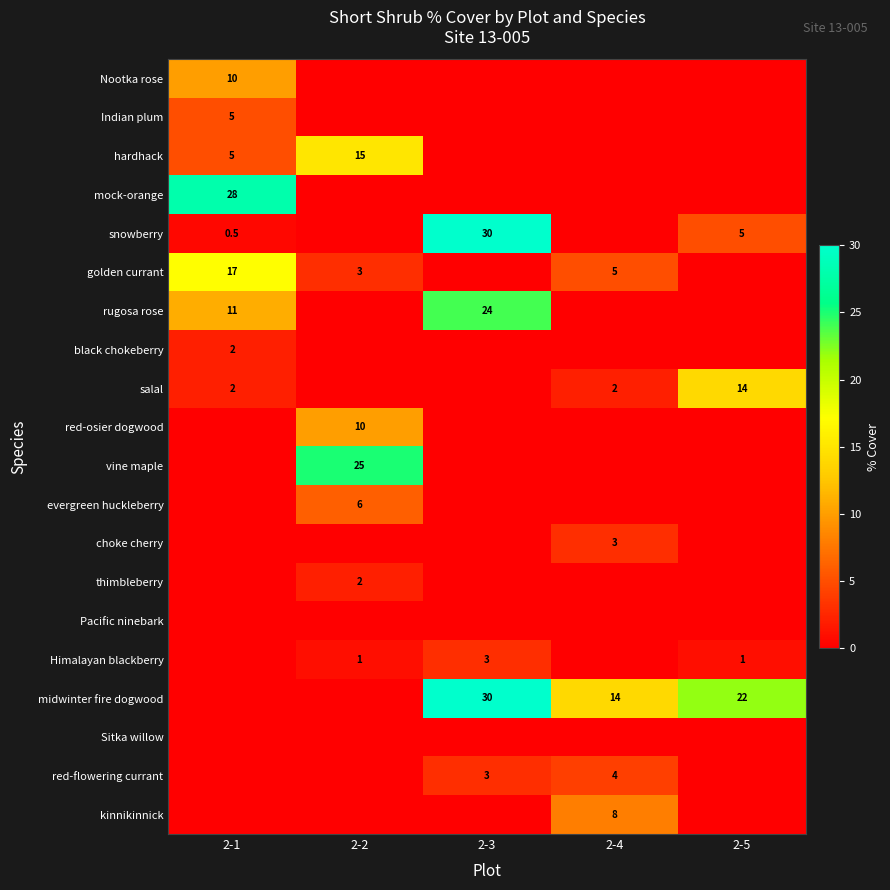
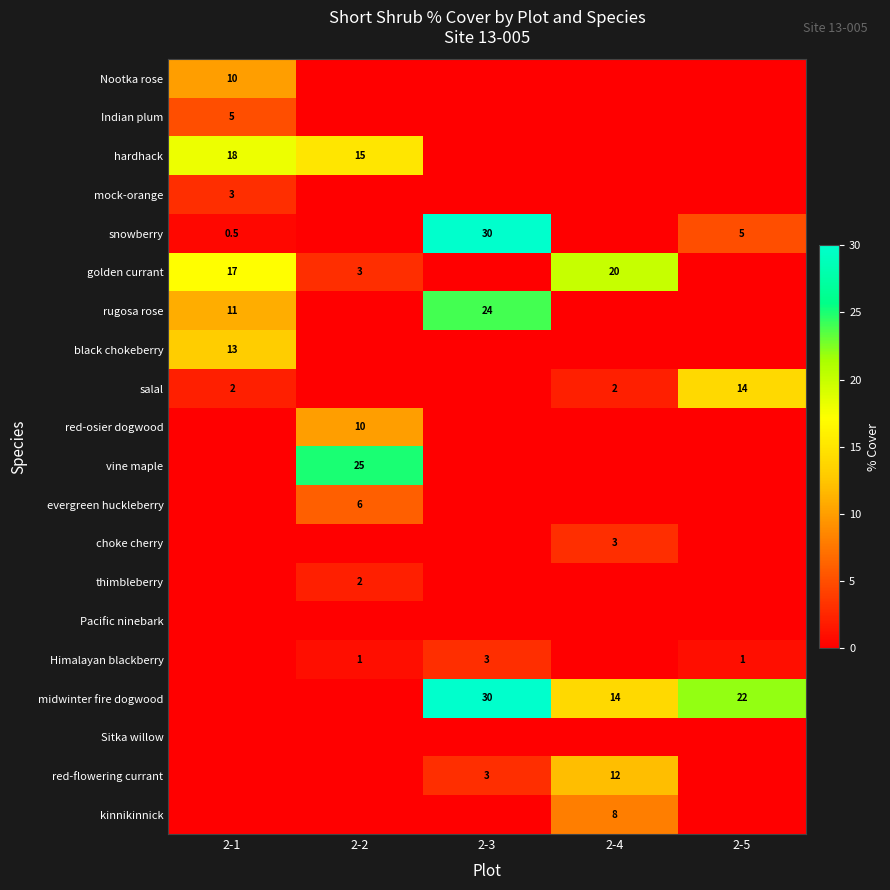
  {
    "Nootka rose": {
      "2-1": 10
    },
    "Indian plum": {
      "2-1": 5
    },
    "hardhack": {
-     "2-1": 5,
+     "2-1": 18,
      "2-2": 15
    },
    "mock-orange": {
-     "2-1": 28
+     "2-1": 3
    },
    "snowberry": {
      "2-1": 0.5,
      "2-3": 30,
      "2-5": 5
    },
    "golden currant": {
      "2-1": 17,
      "2-2": 3,
-     "2-4": 5
+     "2-4": 20
    },
    "rugosa rose": {
      "2-1": 11,
      "2-3": 24
    },
    "black chokeberry": {
-     "2-1": 2
+     "2-1": 13
    },
    "salal": {
      "2-1": 2,
      "2-4": 2,
      "2-5": 14
    },
    "red-osier dogwood": {
      "2-2": 10
    },
    "vine maple": {
      "2-2": 25
    },
    "evergreen huckleberry": {
      "2-2": 6
    },
    "choke cherry": {
      "2-4": 3
    },
    "thimbleberry": {
      "2-2": 2
    },
    "Himalayan blackberry": {
      "2-2": 1,
      "2-3": 3,
      "2-5": 1
    },
    "midwinter fire dogwood": {
      "2-3": 30,
      "2-4": 14,
      "2-5": 22
    },
    "red-flowering currant": {
      "2-3": 3,
-     "2-4": 4
+     "2-4": 12
    },
    "kinnikinnick": {
      "2-4": 8
    }
  }
